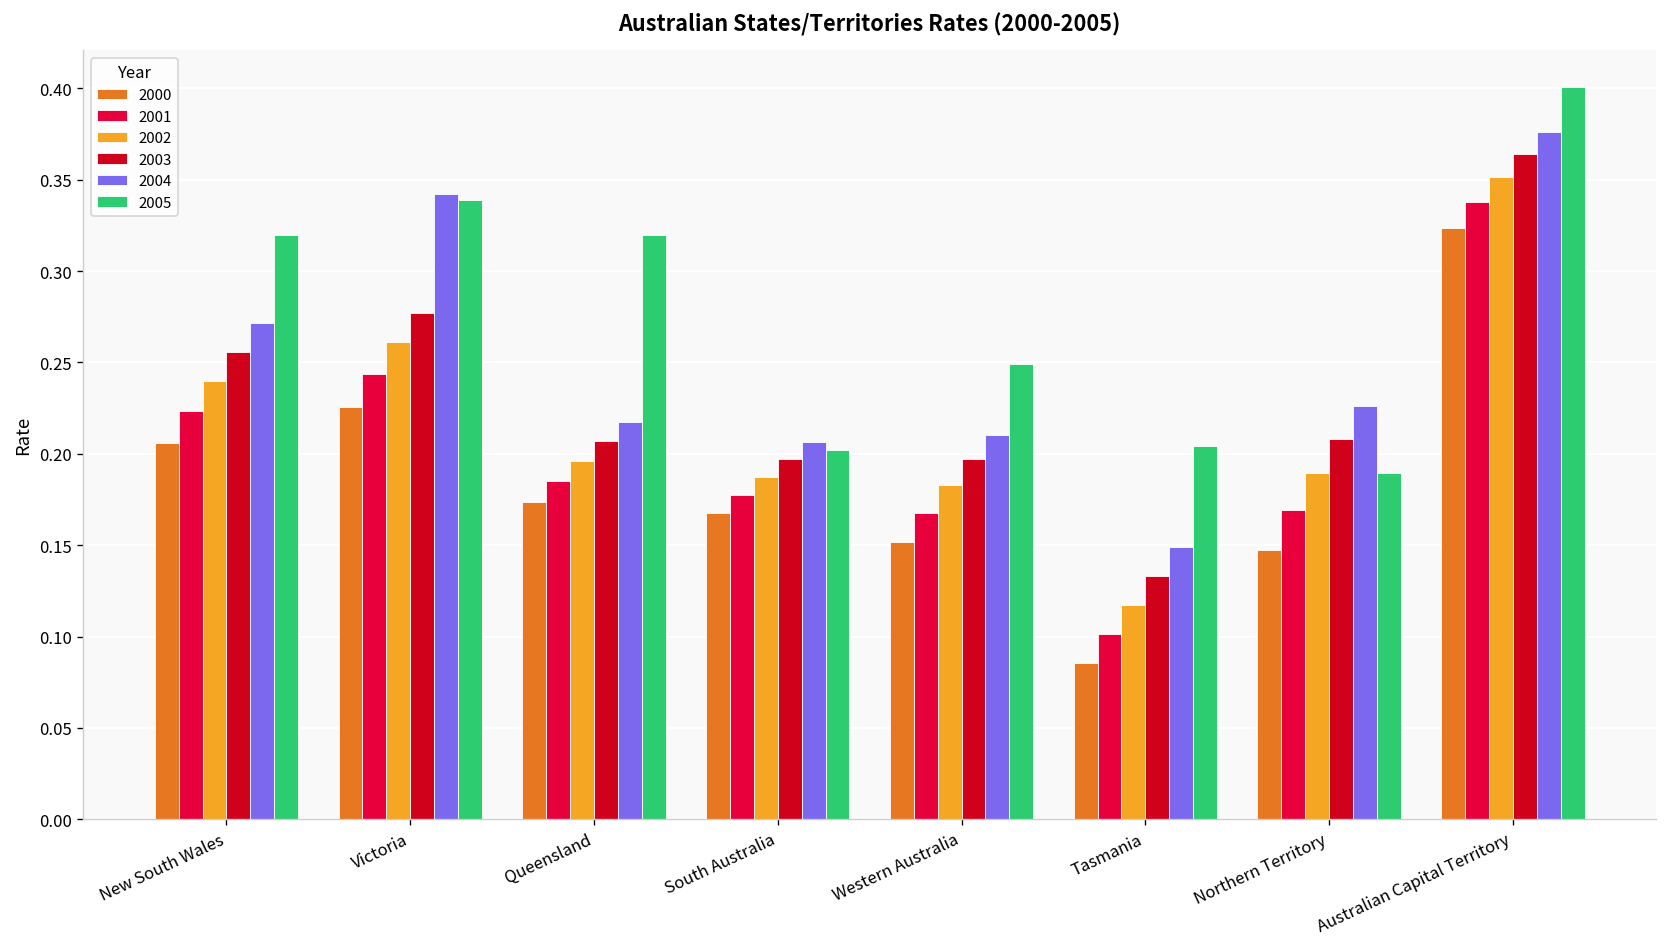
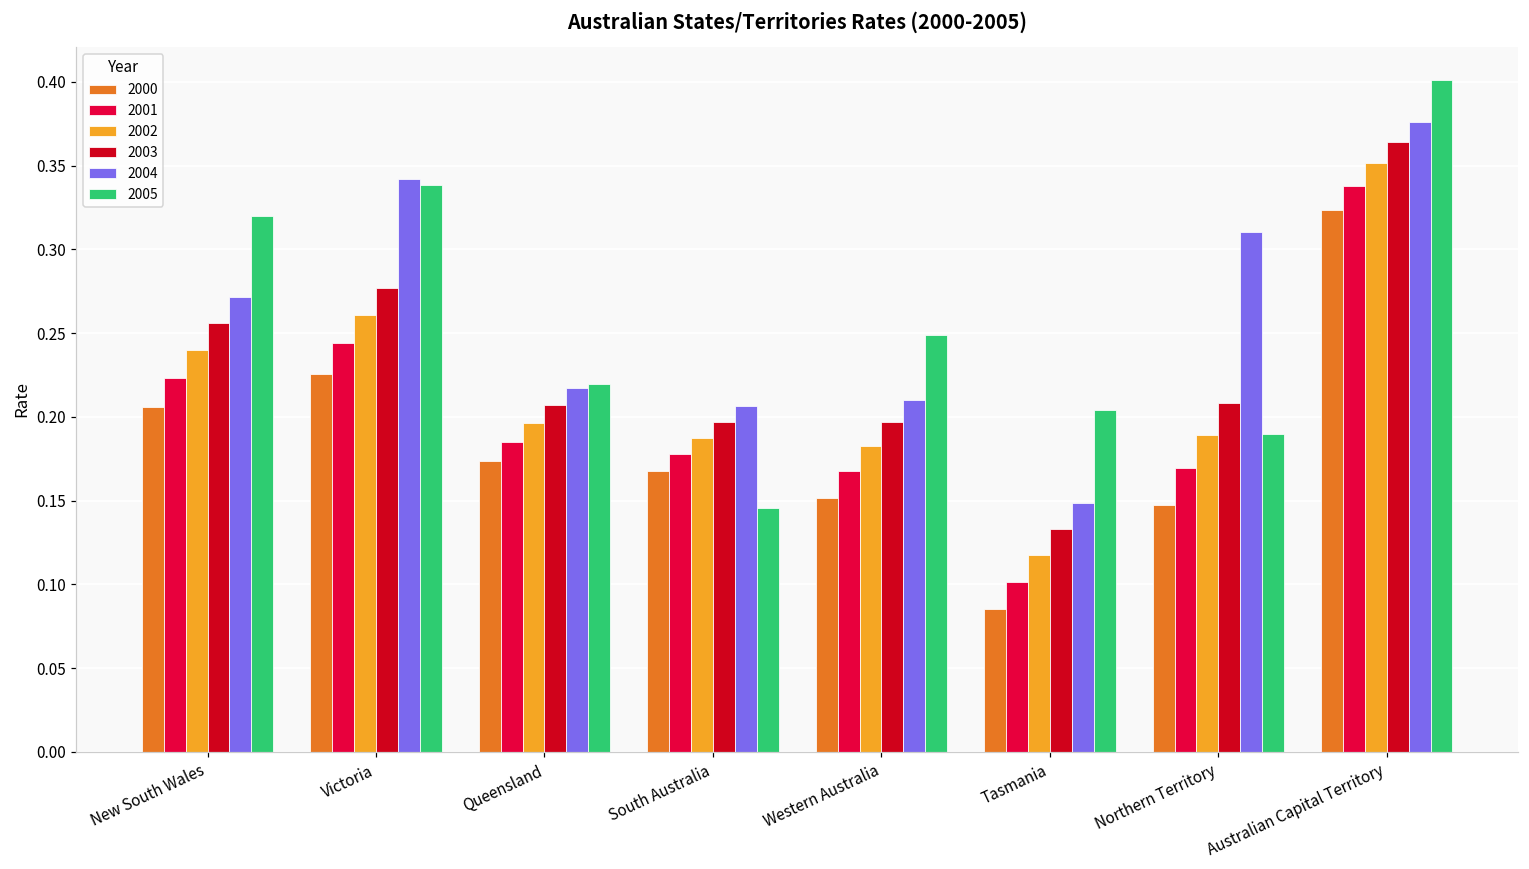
  {
    "2004": {
      "New South Wales": 0.271,
      "Victoria": 0.342,
      "Queensland": 0.217,
      "South Australia": 0.206,
      "Western Australia": 0.210,
      "Tasmania": 0.149,
-     "Northern Territory": 0.226,
+     "Northern Territory": 0.311,
      "Australian Capital Territory": 0.376
    },
    "2005": {
      "New South Wales": 0.320,
      "Victoria": 0.339,
-     "Queensland": 0.320,
-     "South Australia": 0.202,
+     "Queensland": 0.220,
+     "South Australia": 0.145,
      "Western Australia": 0.249,
      "Tasmania": 0.204,
      "Northern Territory": 0.190,
      "Australian Capital Territory": 0.401
    }
  }
